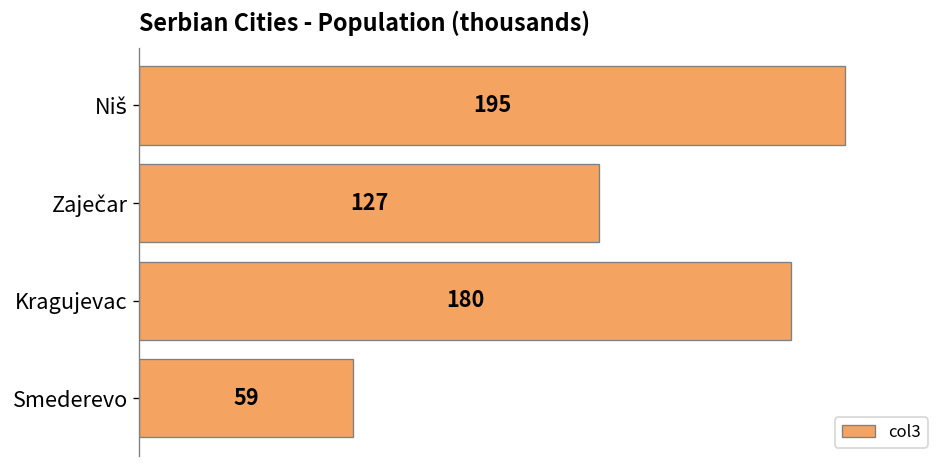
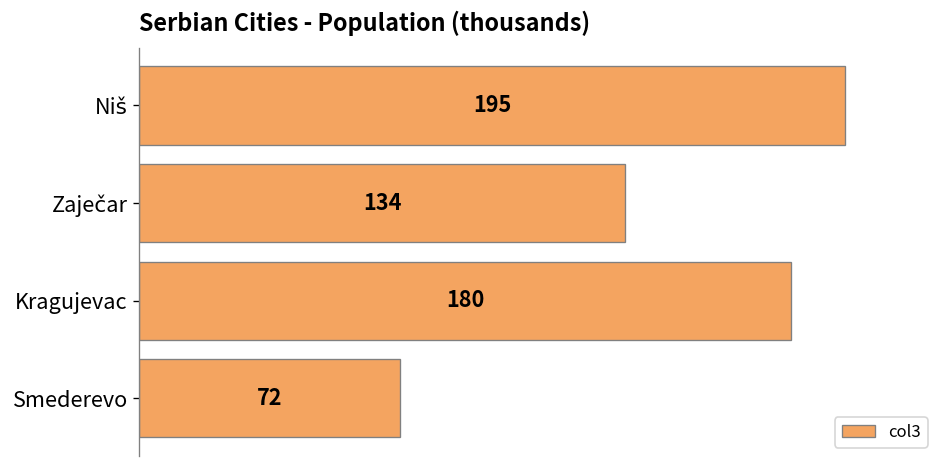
  {
    "Niš": 195,
-   "Zaječar": 127,
+   "Zaječar": 134,
    "Kragujevac": 180,
-   "Smederevo": 59
+   "Smederevo": 72
  }
